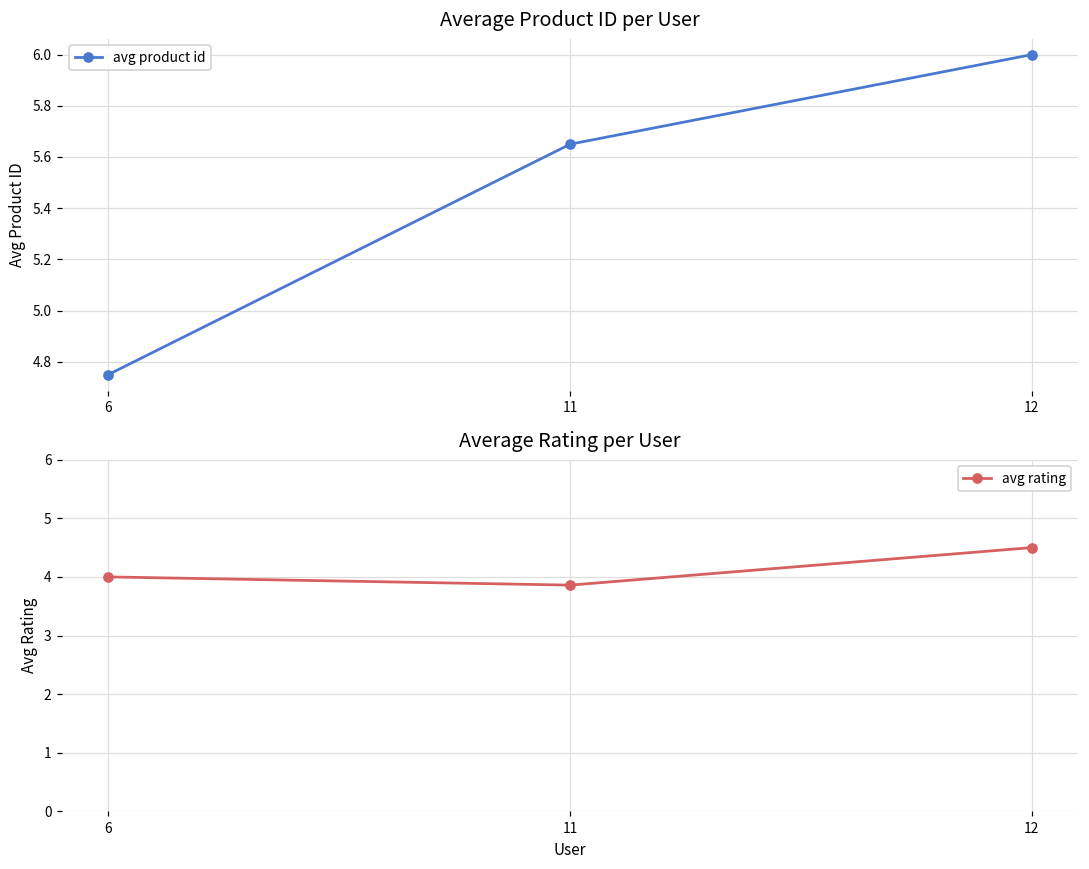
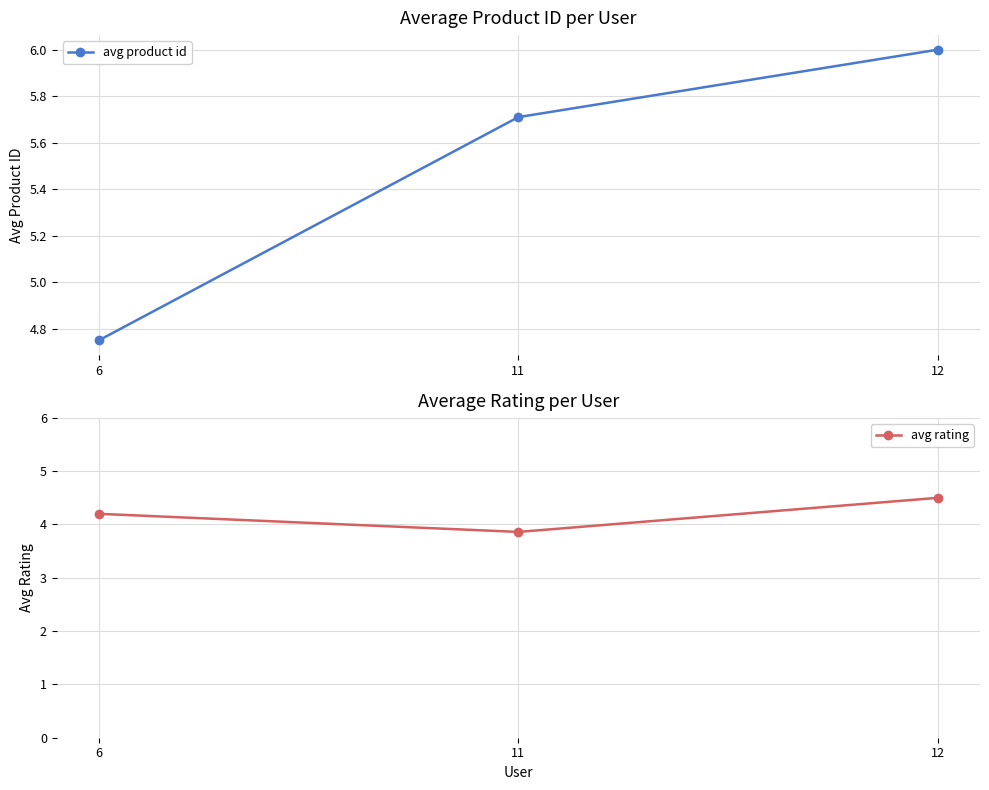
  {
    "Average Product ID per User": {
      "6": 4.75,
-     "11": 5.65,
+     "11": 5.71,
      "12": 6.00
    },
    "Average Rating per User": {
-     "6": 4.0,
+     "6": 4.2,
      "11": 3.9,
      "12": 4.5
    }
  }
